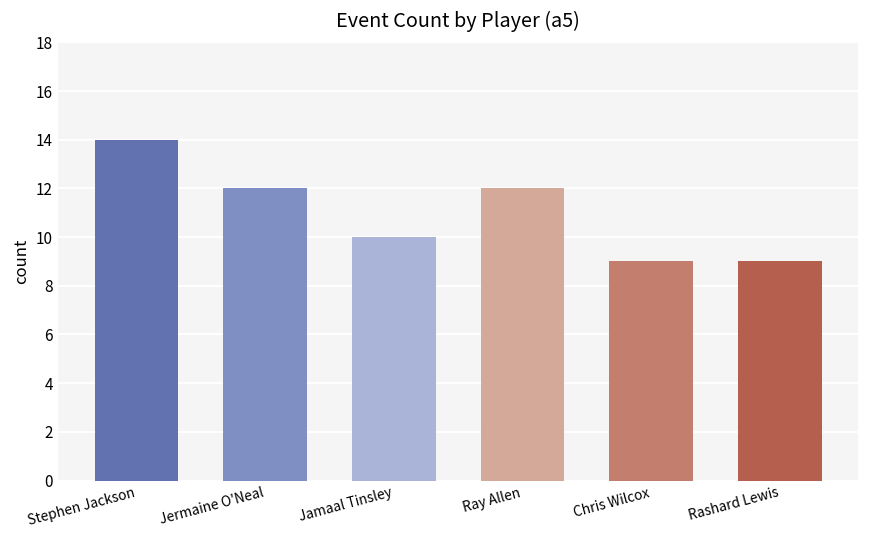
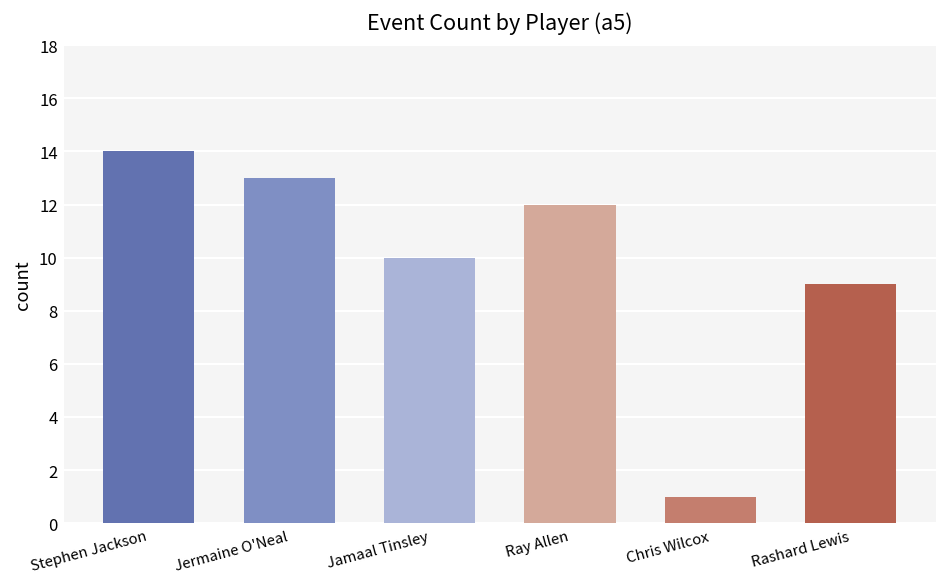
  {
    "Stephen Jackson": 14,
-   "Jermaine O'Neal": 12,
+   "Jermaine O'Neal": 13,
    "Jamaal Tinsley": 10,
    "Ray Allen": 12,
-   "Chris Wilcox": 9,
+   "Chris Wilcox": 1,
    "Rashard Lewis": 9
  }
